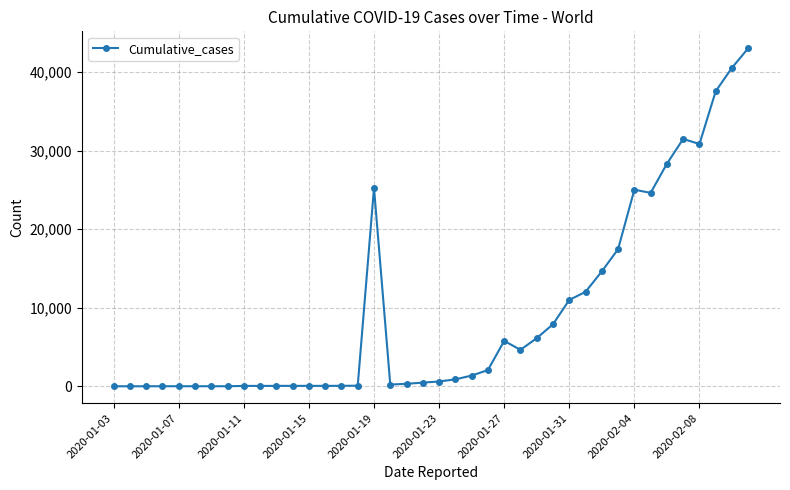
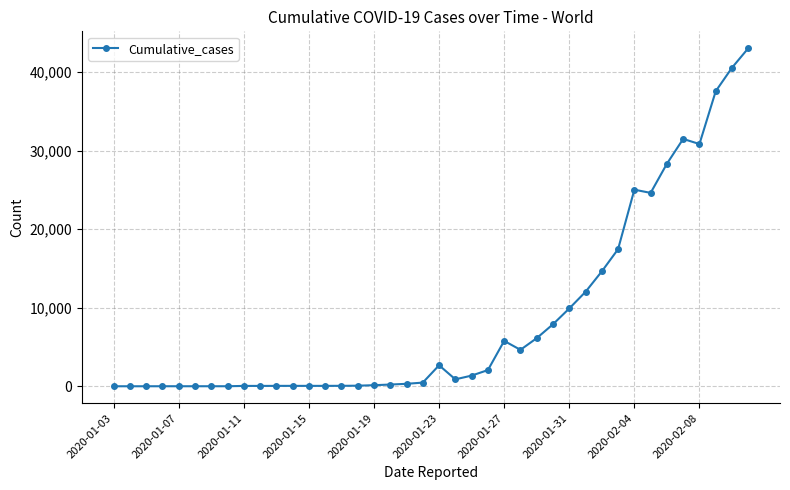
  {
    "2020-01-03": "0",
    "2020-01-07": "0",
    "2020-01-11": "0",
    "2020-01-15": "0",
-   "2020-01-19": "25,000",
-   "2020-01-23": "1,000",
+   "2020-01-19": "0",
+   "2020-01-23": "3,000",
    "2020-01-27": "6,000",
-   "2020-01-31": "11,000",
+   "2020-01-31": "10,000",
    "2020-02-04": "25,000",
    "2020-02-08": "31,000"
  }
